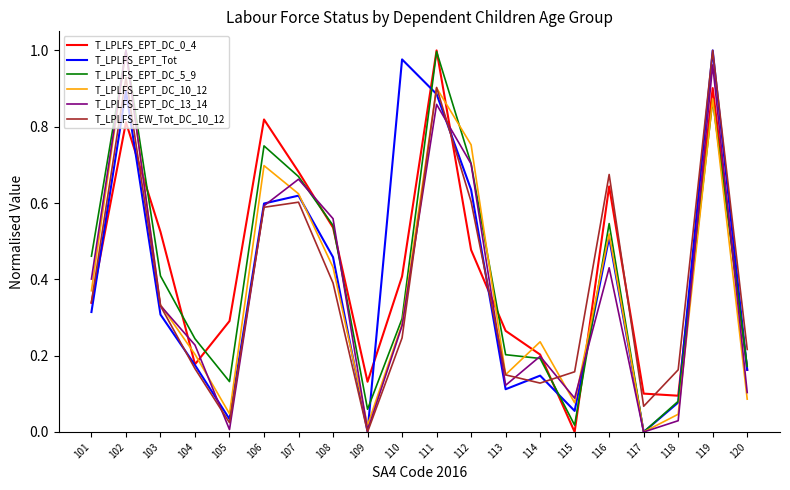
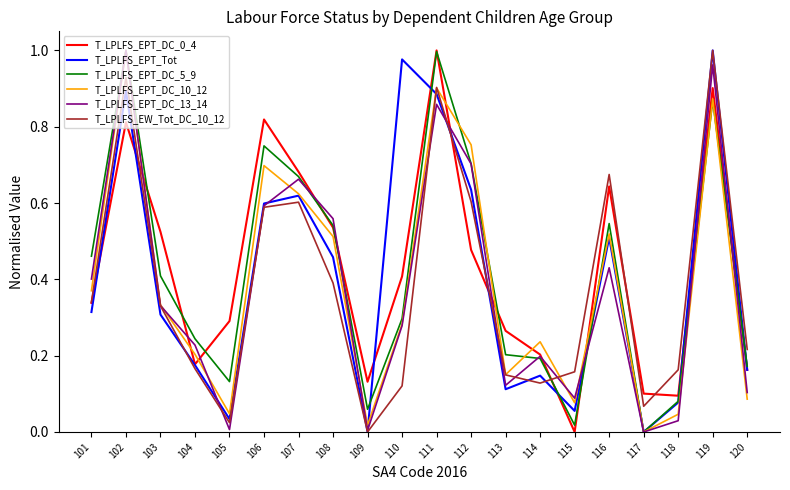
  {
    "T_LPLFS_EPT_DC_0_4": {
      "103": 0.52,
      "105": 0.29,
      "106": 0.82,
      "107": 0.68,
      "109": 0.13,
      "110": 0.41,
      "112": 0.48,
      "113": 0.27,
      "115": 0.00,
      "116": 0.64,
      "117": 0.10,
      "118": 0.10,
      "119": 0.90
    },
    "T_LPLFS_EPT_Tot": {
      "101": 0.31,
      "103": 0.31,
      "105": 0.03,
      "108": 0.46,
      "110": 0.98,
      "111": 0.89,
      "112": 0.63,
      "113": 0.11,
      "114": 0.15,
      "115": 0.06,
      "116": 0.51
    },
    "T_LPLFS_EPT_DC_5_9": {
      "101": 0.46,
      "103": 0.41,
      "104": 0.24,
      "105": 0.13,
      "106": 0.75,
      "107": 0.67,
      "109": 0.06,
      "110": 0.30,
      "113": 0.20,
      "115": 0.02,
      "116": 0.55,
      "120": 0.17
    },
    "T_LPLFS_EPT_DC_10_12": {
      "101": 0.37,
      "104": 0.20,
      "105": 0.05,
      "106": 0.70,
-     "108": 0.43,
+     "108": 0.51,
      "109": 0.02,
      "112": 0.75,
      "114": 0.24,
      "115": 0.08,
      "116": 0.52,
      "118": 0.05,
      "120": 0.09
    },
    "T_LPLFS_EPT_DC_13_14": {
      "101": 0.40,
      "104": 0.23,
      "105": 0.01,
      "107": 0.66,
      "108": 0.56,
      "111": 0.86,
      "113": 0.12,
      "115": 0.09,
      "116": 0.43,
      "118": 0.03,
      "119": 0.96,
      "120": 0.10
    },
    "T_LPLFS_EW_Tot_DC_10_12": {
      "104": 0.17,
      "105": 0.02,
      "107": 0.60,
      "108": 0.39,
-     "110": 0.25,
+     "110": 0.12,
      "112": 0.60,
      "114": 0.13,
      "115": 0.16,
      "116": 0.67,
      "117": 0.07,
      "118": 0.16,
      "120": 0.22
    }
  }
